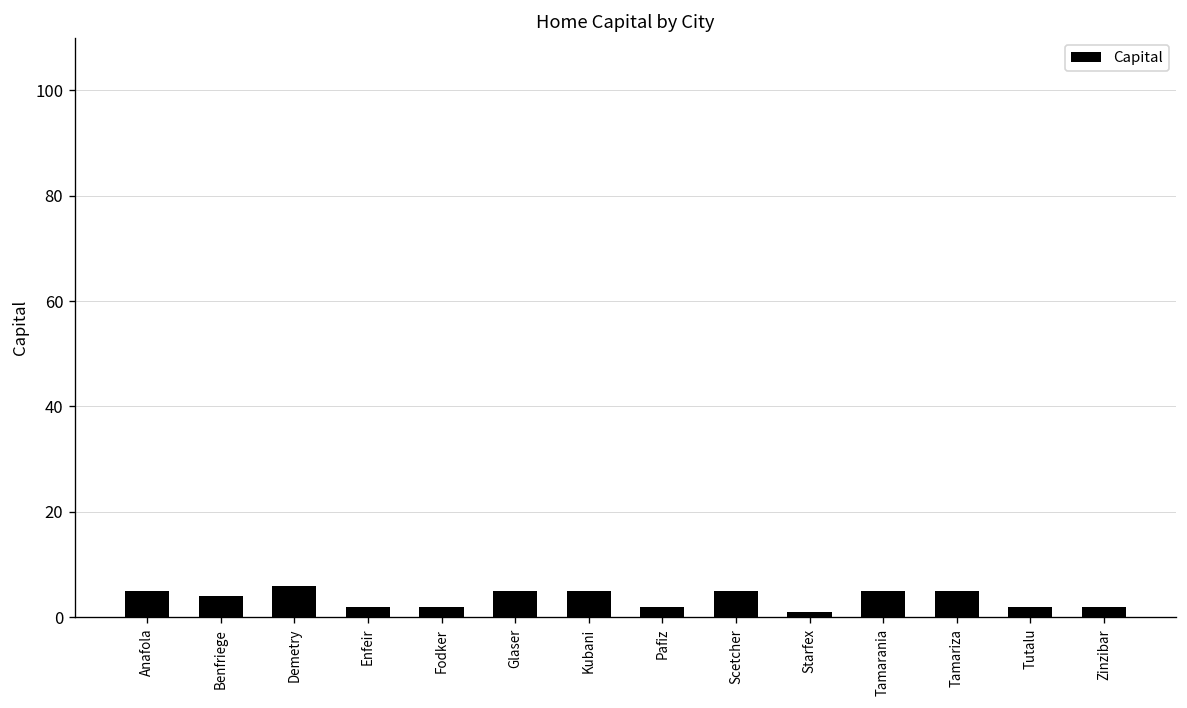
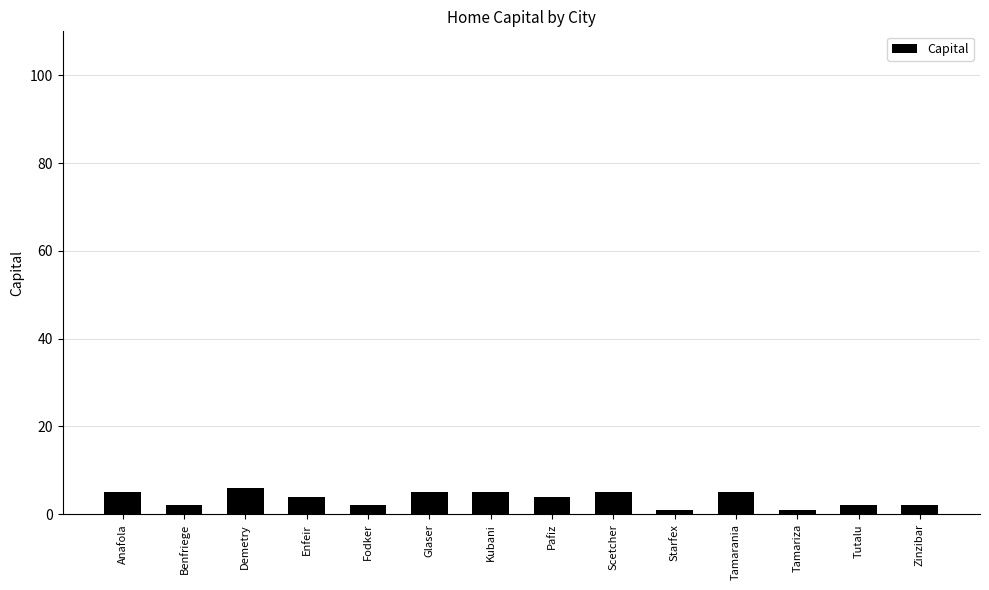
  {
    "Anafola": 5,
-   "Benfriege": 4,
+   "Benfriege": 2,
    "Demetry": 6,
-   "Enfeir": 2,
+   "Enfeir": 4,
    "Fodker": 2,
    "Glaser": 5,
    "Kubani": 5,
-   "Pafiz": 2,
+   "Pafiz": 4,
    "Scetcher": 5,
    "Starfex": 1,
    "Tamarania": 5,
-   "Tamariza": 5,
+   "Tamariza": 1,
    "Tutalu": 2,
    "Zinzibar": 2
  }
